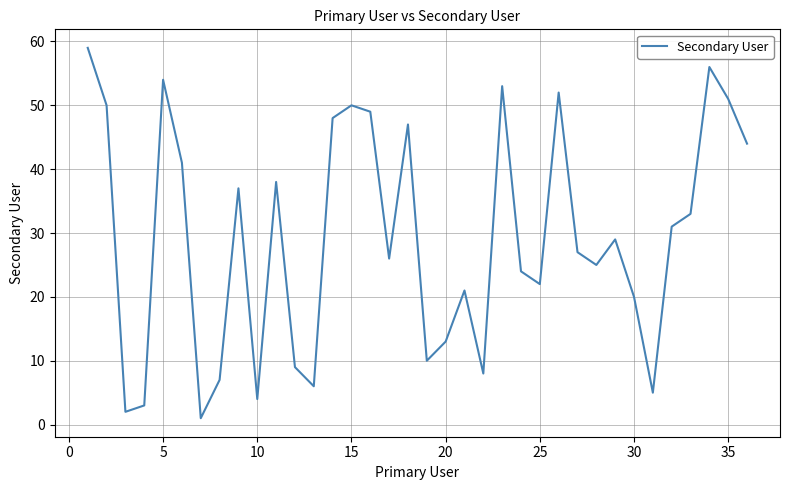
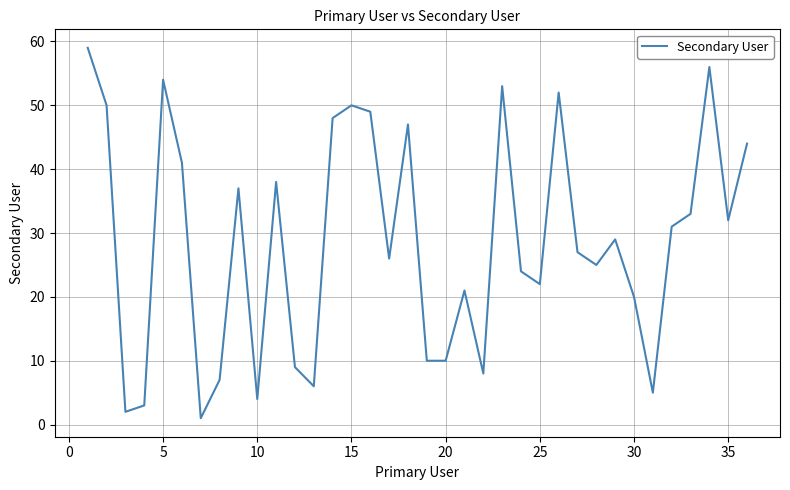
  {
    "5": 54,
    "10": 4,
    "15": 50,
-   "20": 13,
+   "20": 10,
    "25": 22,
    "30": 20,
-   "35": 51
+   "35": 32
  }
